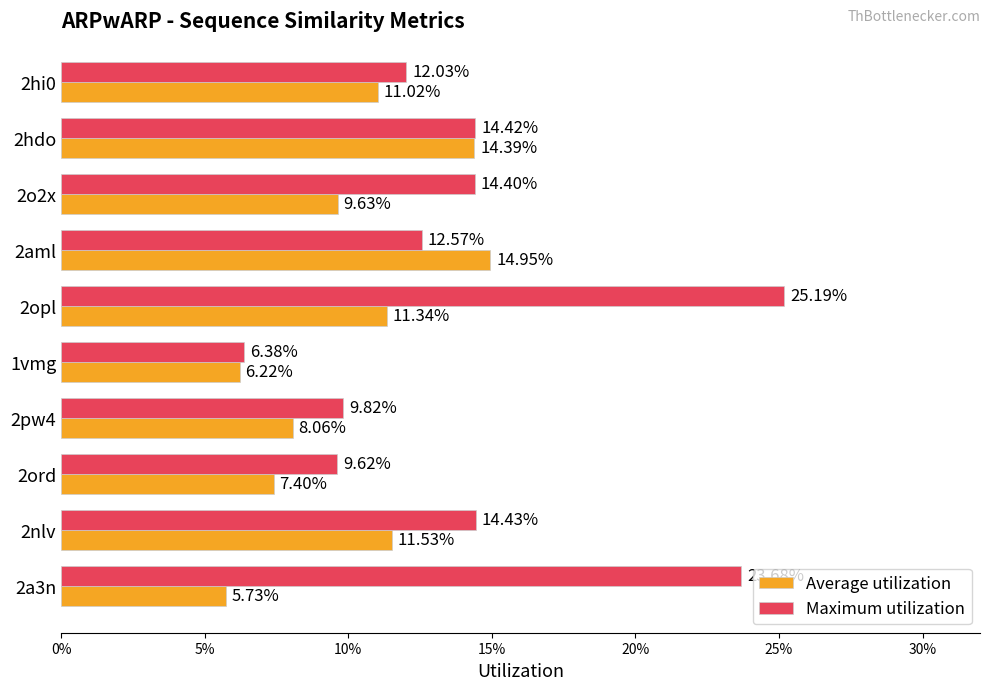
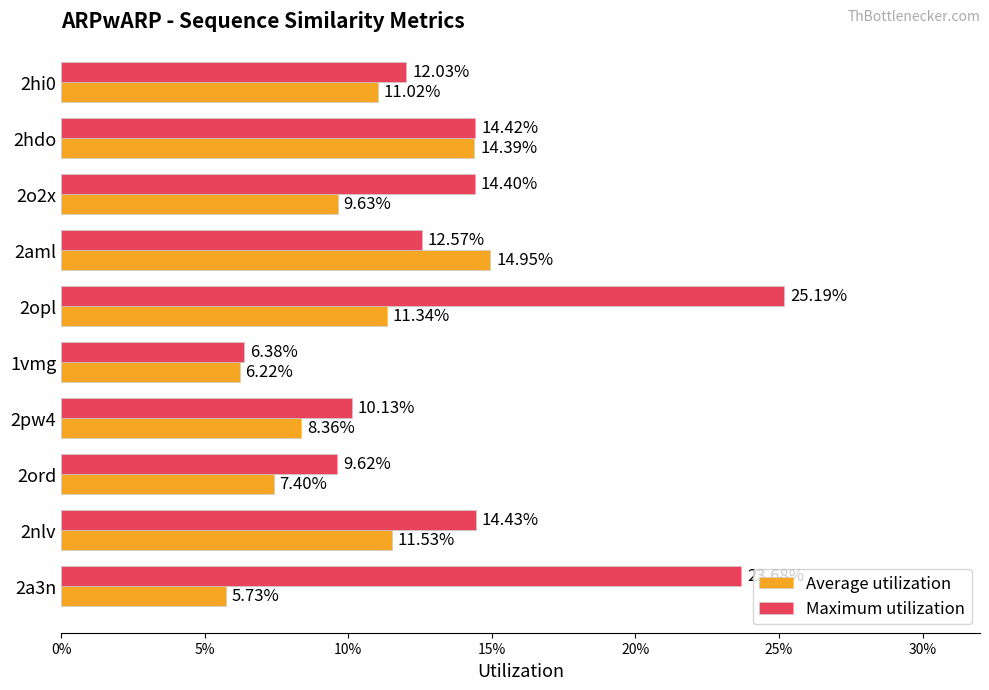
  {
    "Average utilization": {
      "2hi0": "11.02%",
      "2hdo": "14.39%",
      "2o2x": "9.63%",
      "2aml": "14.95%",
      "2opl": "11.34%",
      "1vmg": "6.22%",
-     "2pw4": "8.06%",
+     "2pw4": "8.36%",
      "2ord": "7.40%",
      "2nlv": "11.53%",
      "2a3n": "5.73%"
    },
    "Maximum utilization": {
      "2hi0": "12.03%",
      "2hdo": "14.42%",
      "2o2x": "14.40%",
      "2aml": "12.57%",
      "2opl": "25.19%",
      "1vmg": "6.38%",
-     "2pw4": "9.82%",
+     "2pw4": "10.13%",
      "2ord": "9.62%",
      "2nlv": "14.43%"
    }
  }
